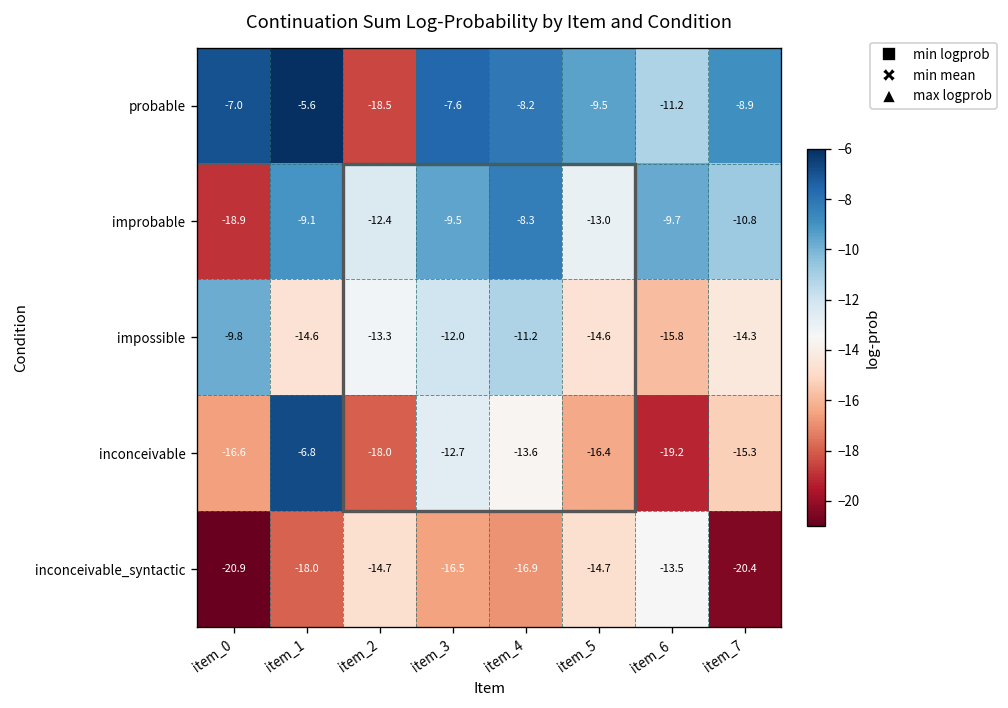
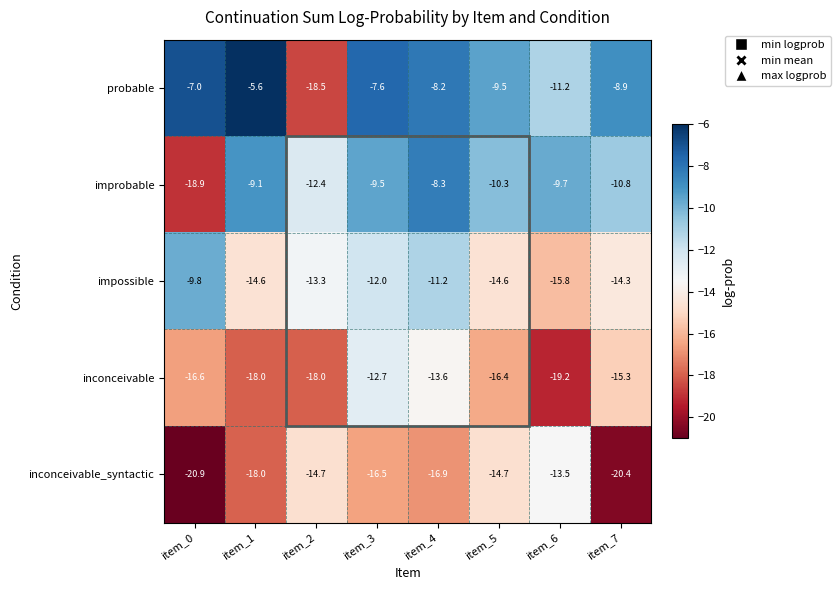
  {
    "probable": {
      "item_0": -7.0,
      "item_1": -5.6,
      "item_2": -18.5,
      "item_3": -7.6,
      "item_4": -8.2,
      "item_5": -9.5,
      "item_6": -11.2,
      "item_7": -8.9
    },
    "improbable": {
      "item_0": -18.9,
      "item_1": -9.1,
      "item_2": -12.4,
      "item_3": -9.5,
      "item_4": -8.3,
-     "item_5": -13.0,
+     "item_5": -10.3,
      "item_6": -9.7,
      "item_7": -10.8
    },
    "impossible": {
      "item_0": -9.8,
      "item_1": -14.6,
      "item_2": -13.3,
      "item_3": -12.0,
      "item_4": -11.2,
      "item_5": -14.6,
      "item_6": -15.8,
      "item_7": -14.3
    },
    "inconceivable": {
      "item_0": -16.6,
-     "item_1": -6.8,
+     "item_1": -18.0,
      "item_2": -18.0,
      "item_3": -12.7,
      "item_4": -13.6,
      "item_5": -16.4,
      "item_6": -19.2,
      "item_7": -15.3
    },
    "inconceivable_syntactic": {
      "item_0": -20.9,
      "item_1": -18.0,
      "item_2": -14.7,
      "item_3": -16.5,
      "item_4": -16.9,
      "item_5": -14.7,
      "item_6": -13.5,
      "item_7": -20.4
    }
  }
